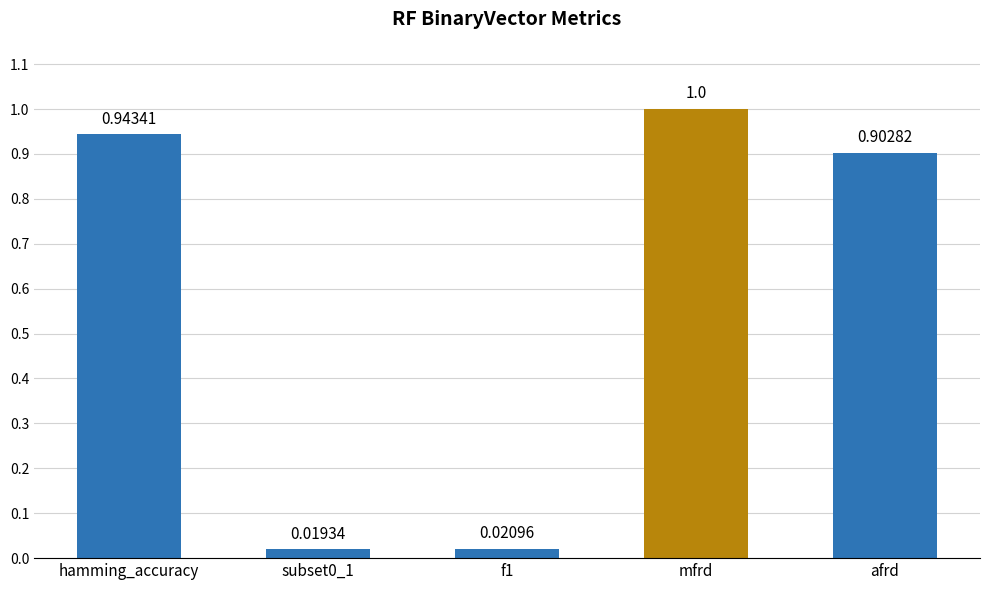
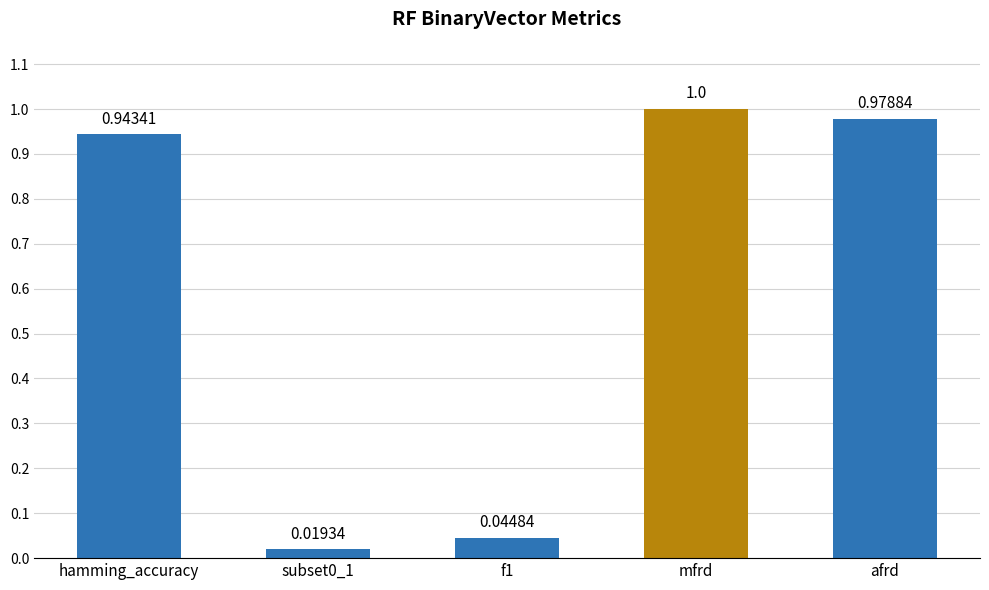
  {
    "hamming_accuracy": 0.94341,
    "subset0_1": 0.01934,
-   "f1": 0.02096,
+   "f1": 0.04484,
    "mfrd": 1.0,
-   "afrd": 0.90282
+   "afrd": 0.97884
  }
